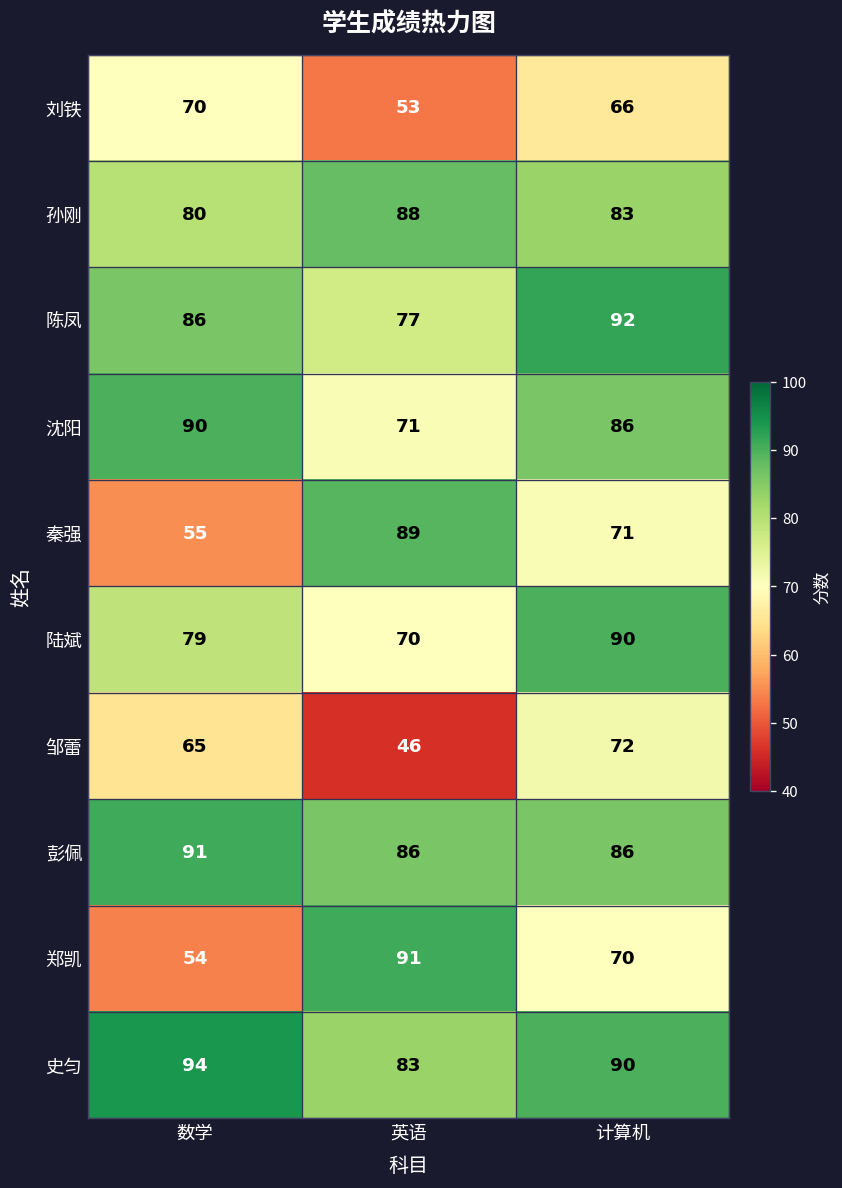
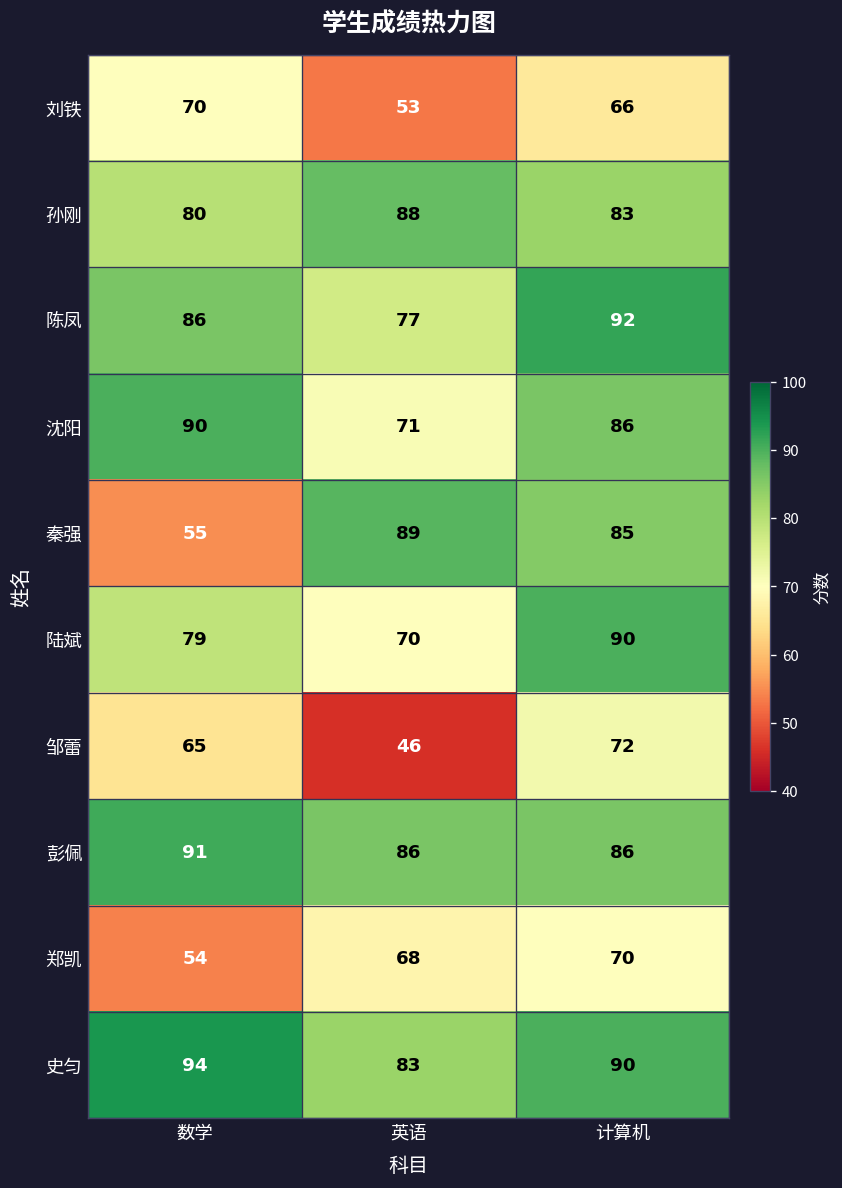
  {
    "刘铁": {
      "数学": 70,
      "英语": 53,
      "计算机": 66
    },
    "孙刚": {
      "数学": 80,
      "英语": 88,
      "计算机": 83
    },
    "陈凤": {
      "数学": 86,
      "英语": 77,
      "计算机": 92
    },
    "沈阳": {
      "数学": 90,
      "英语": 71,
      "计算机": 86
    },
    "秦强": {
      "数学": 55,
      "英语": 89,
-     "计算机": 71
+     "计算机": 85
    },
    "陆斌": {
      "数学": 79,
      "英语": 70,
      "计算机": 90
    },
    "邹蕾": {
      "数学": 65,
      "英语": 46,
      "计算机": 72
    },
    "彭佩": {
      "数学": 91,
      "英语": 86,
      "计算机": 86
    },
    "郑凯": {
      "数学": 54,
-     "英语": 91,
+     "英语": 68,
      "计算机": 70
    },
    "史匀": {
      "数学": 94,
      "英语": 83,
      "计算机": 90
    }
  }
